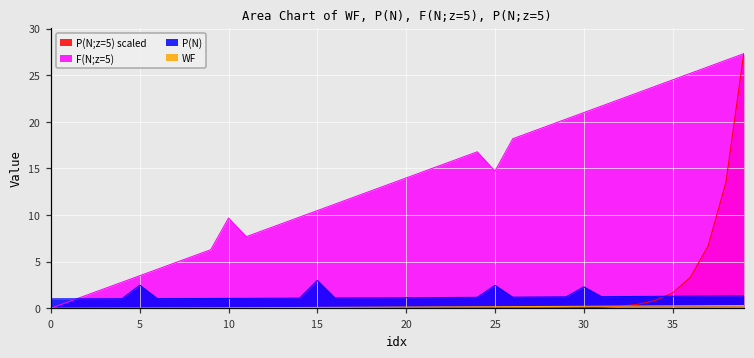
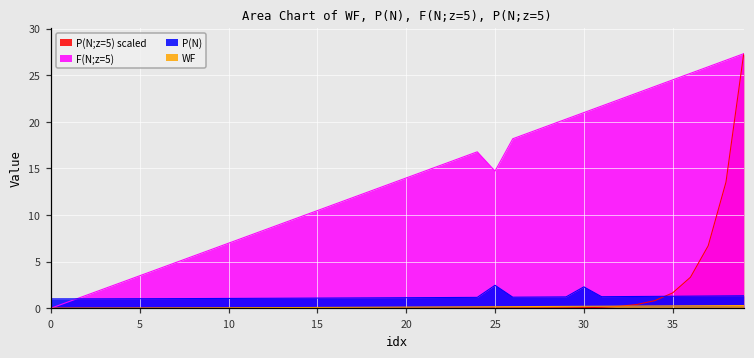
  {
    "P(N;z=5) scaled": {
      "35": 2
    },
    "F(N;z=5)": {
      "5": 3,
-     "10": 10,
+     "10": 7,
      "15": 10,
      "20": 14,
      "25": 15,
      "30": 21,
      "35": 25
    },
    "P(N)": {
      "0": 1,
-     "5": 2,
+     "5": 1,
      "10": 1,
-     "15": 3,
+     "15": 1,
      "20": 1,
      "25": 2,
      "30": 2,
      "35": 1
    },
    "WF": {
      "35": 0
    }
  }
